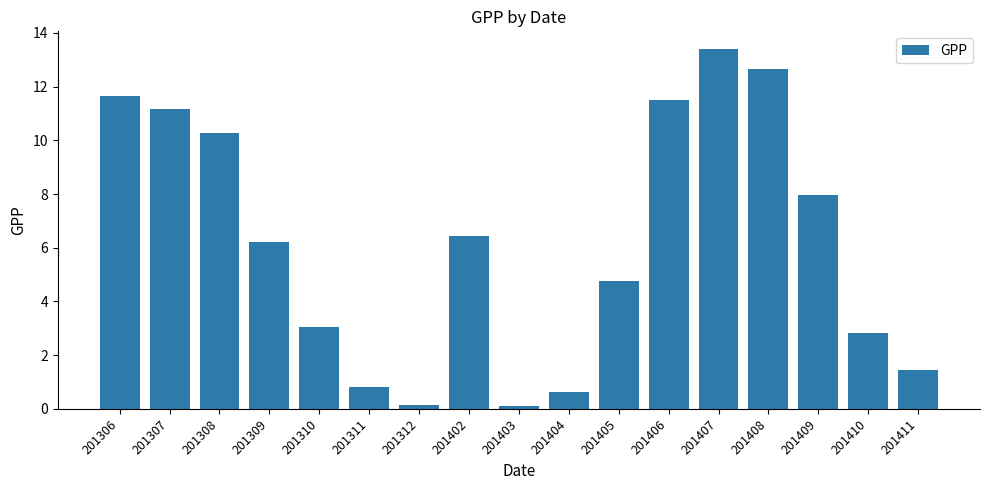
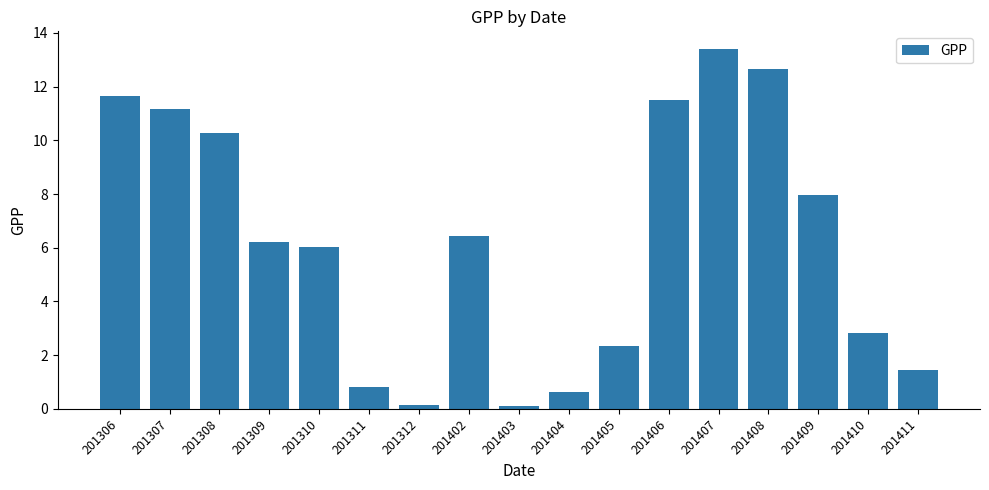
  {
    "201306": 11.7,
    "201307": 11.2,
    "201308": 10.3,
    "201309": 6.2,
-   "201310": 3.1,
+   "201310": 6.0,
    "201311": 0.8,
    "201312": 0.1,
    "201402": 6.4,
    "201403": 0.1,
    "201404": 0.6,
-   "201405": 4.7,
+   "201405": 2.3,
    "201406": 11.5,
    "201407": 13.4,
    "201408": 12.7,
    "201409": 8.0,
    "201410": 2.8,
    "201411": 1.5
  }
